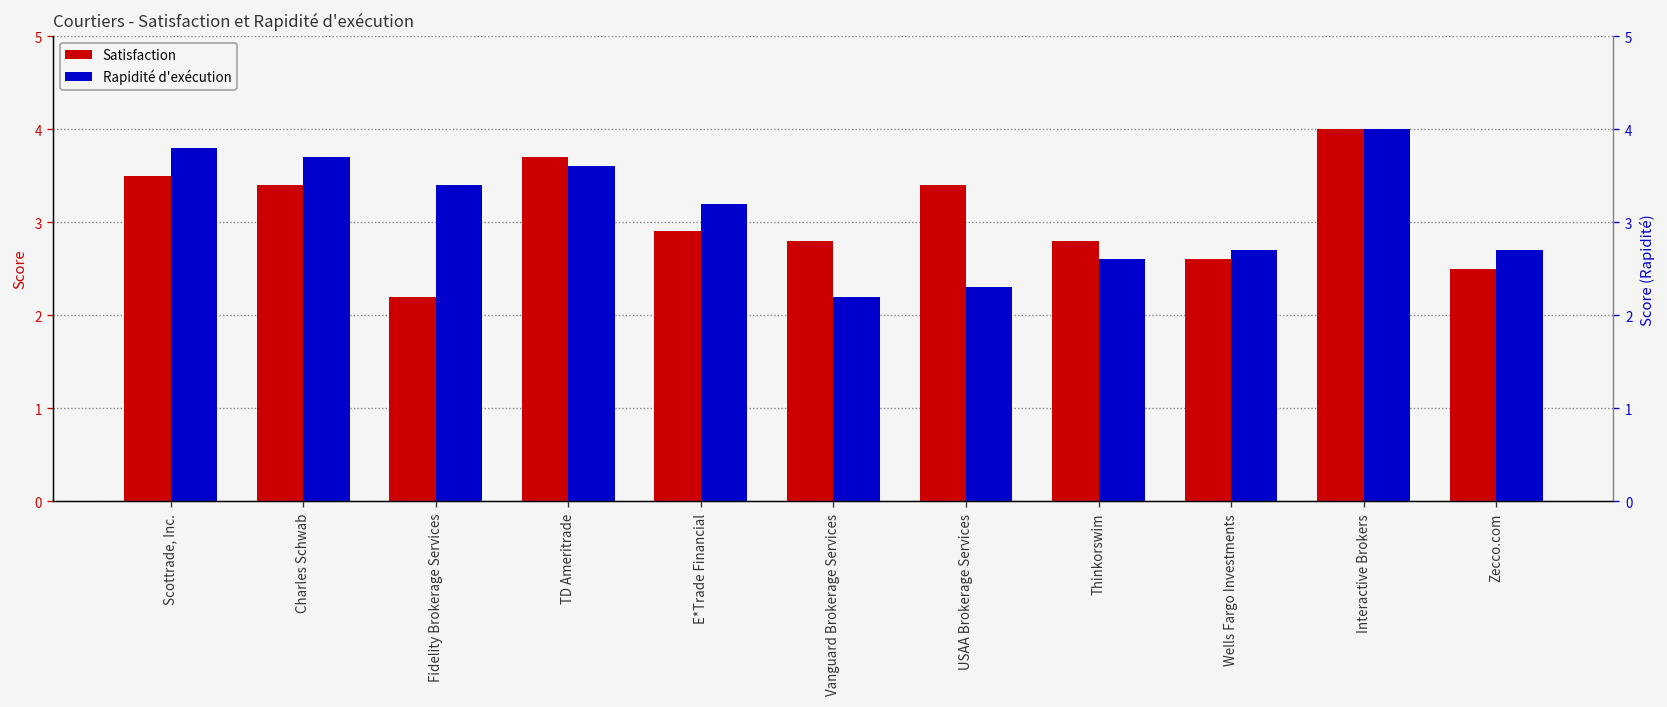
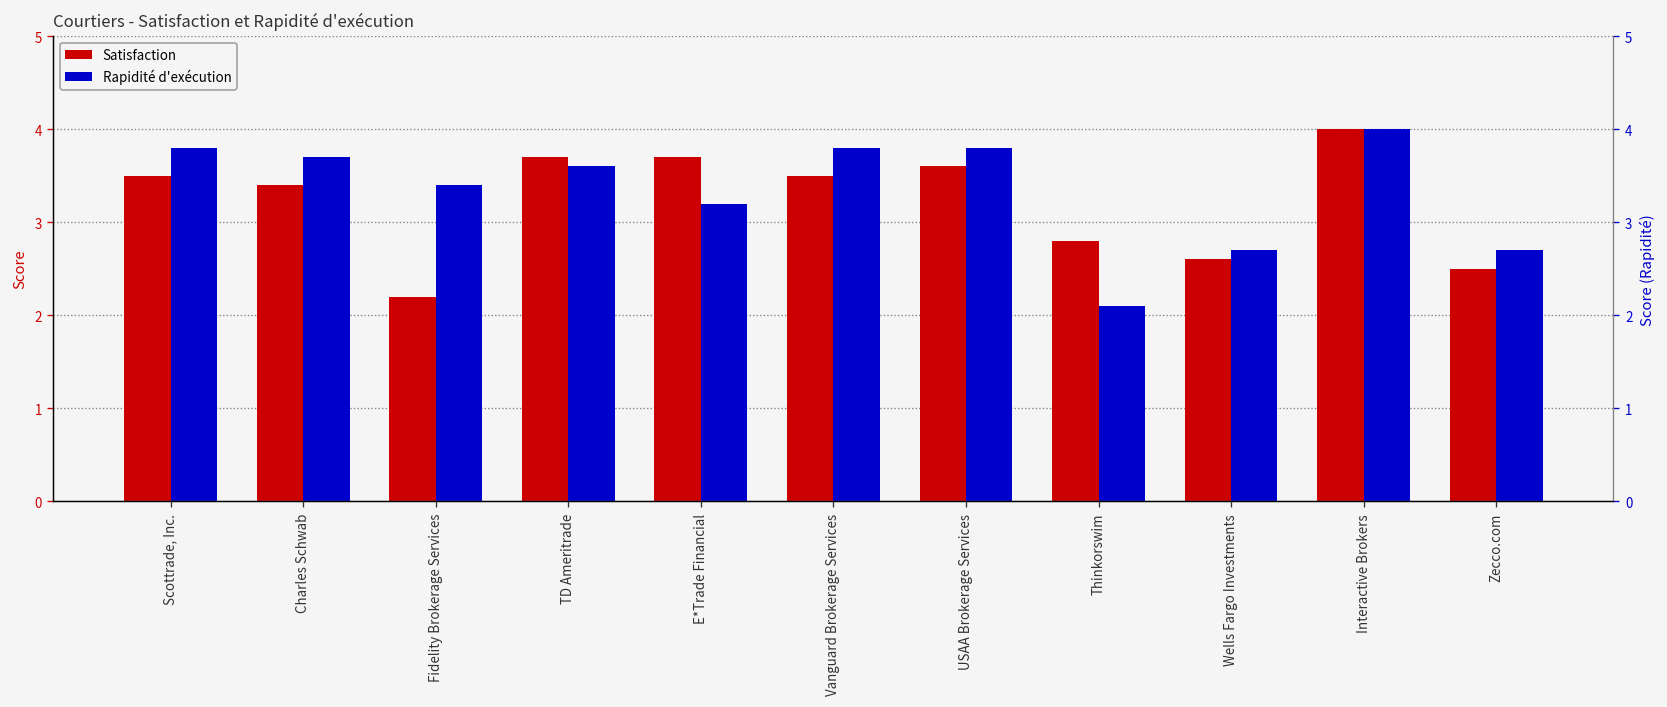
  {
    "Satisfaction": {
      "Scottrade, Inc.": 3.5,
      "Charles Schwab": 3.4,
      "Fidelity Brokerage Services": 2.2,
      "TD Ameritrade": 3.7,
-     "E*Trade Financial": 2.9,
-     "Vanguard Brokerage Services": 2.8,
-     "USAA Brokerage Services": 3.4,
+     "E*Trade Financial": 3.7,
+     "Vanguard Brokerage Services": 3.5,
+     "USAA Brokerage Services": 3.6,
      "Thinkorswim": 2.8,
      "Wells Fargo Investments": 2.6,
      "Interactive Brokers": 4.0,
      "Zecco.com": 2.5
    },
    "Rapidité d'exécution": {
      "Scottrade, Inc.": 3.8,
      "Charles Schwab": 3.7,
      "Fidelity Brokerage Services": 3.4,
      "TD Ameritrade": 3.6,
      "E*Trade Financial": 3.2,
-     "Vanguard Brokerage Services": 2.2,
-     "USAA Brokerage Services": 2.3,
-     "Thinkorswim": 2.6,
+     "Vanguard Brokerage Services": 3.8,
+     "USAA Brokerage Services": 3.8,
+     "Thinkorswim": 2.1,
      "Wells Fargo Investments": 2.7,
      "Interactive Brokers": 4.0,
      "Zecco.com": 2.7
    }
  }
